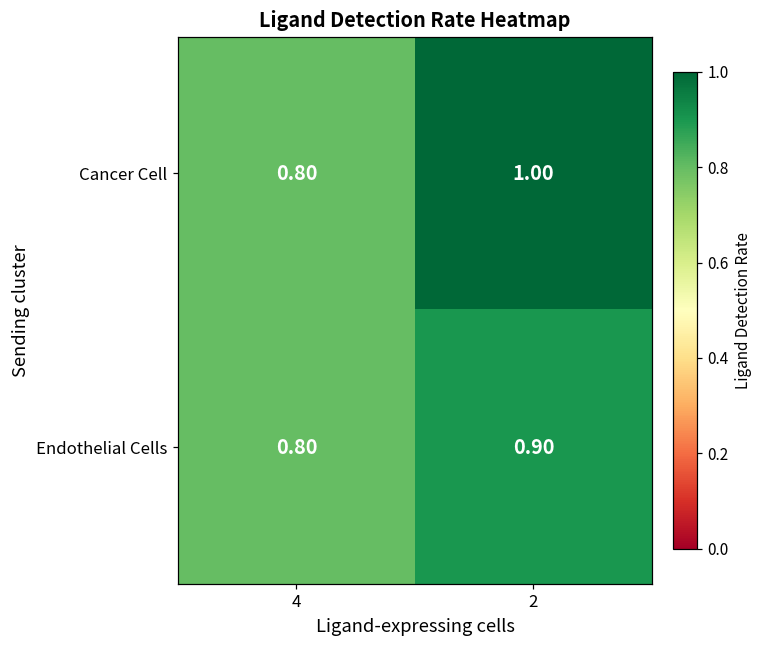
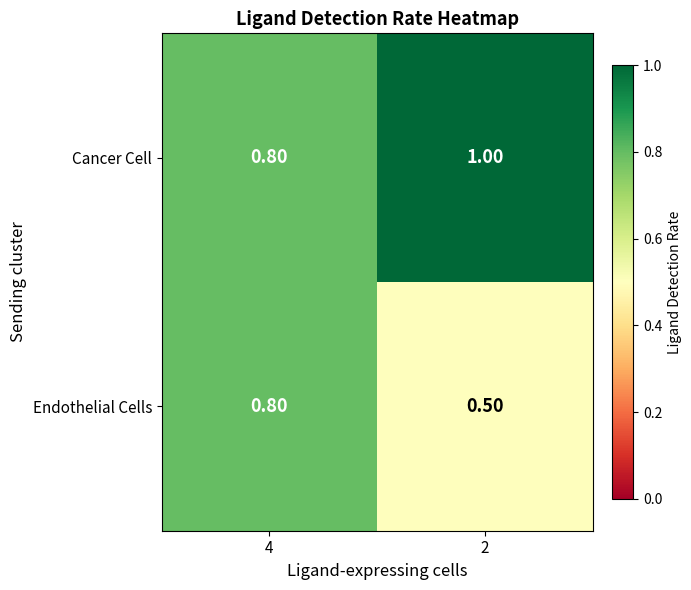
  {
    "Cancer Cell": {
      "4": 0.80,
      "2": 1.00
    },
    "Endothelial Cells": {
      "4": 0.80,
-     "2": 0.90
+     "2": 0.50
    }
  }
